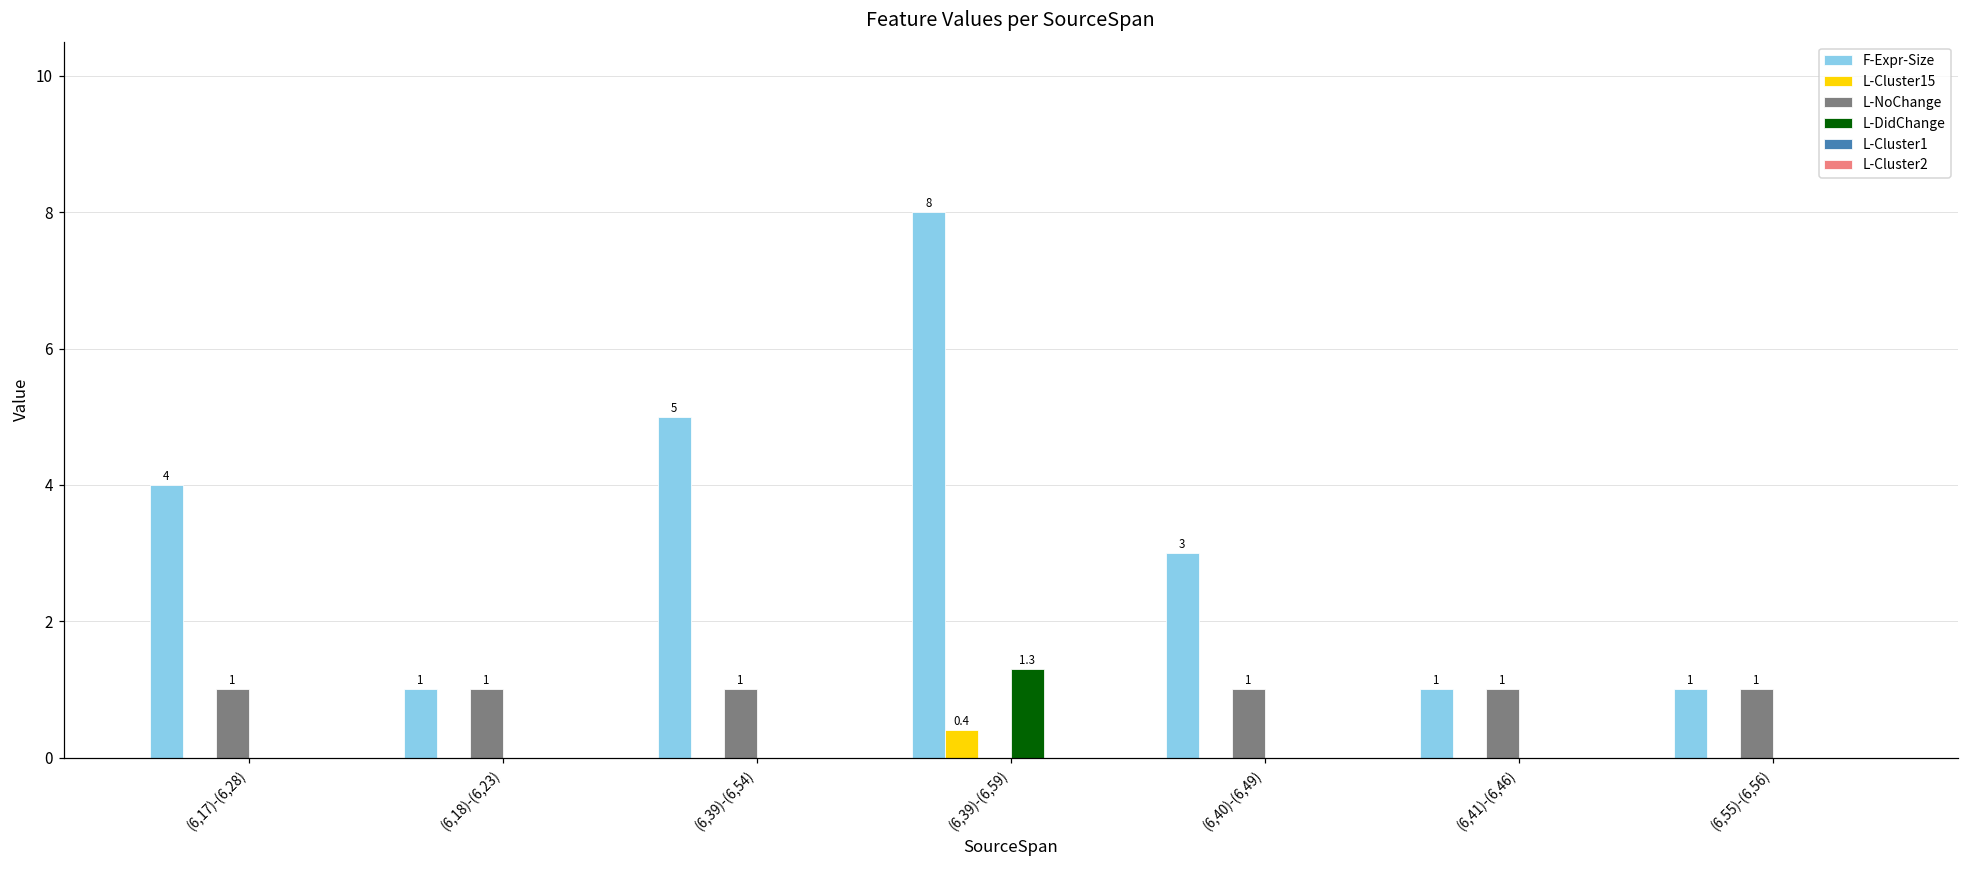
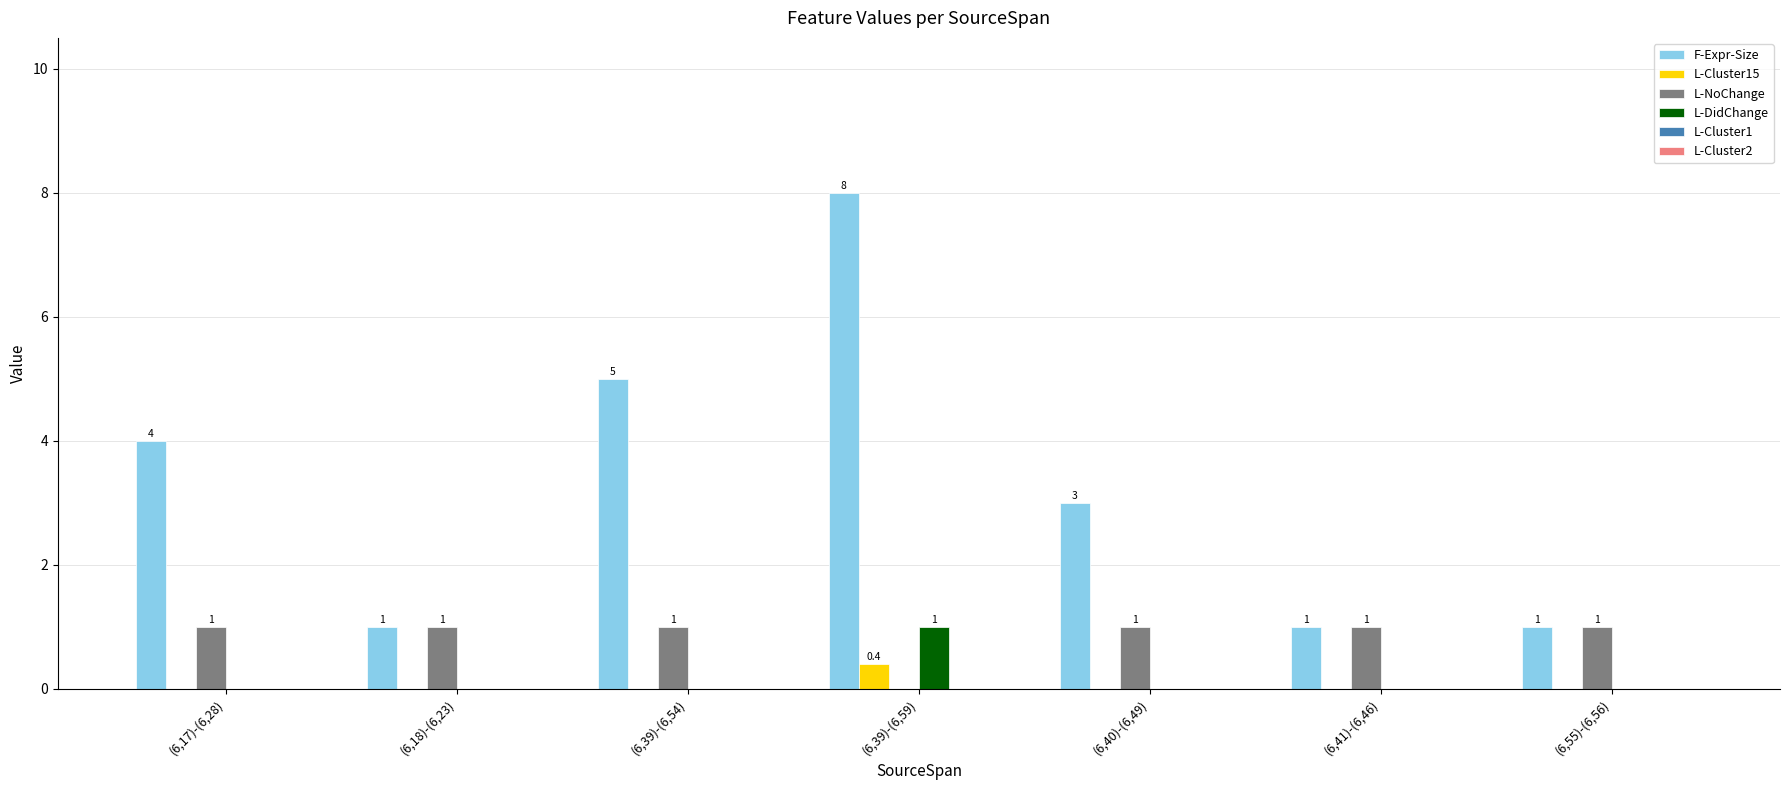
  {
    "F-Expr-Size": {
      "(6,17)-(6,28)": 4,
      "(6,18)-(6,23)": 1,
      "(6,39)-(6,54)": 5,
      "(6,39)-(6,59)": 8,
      "(6,40)-(6,49)": 3,
      "(6,41)-(6,46)": 1,
      "(6,55)-(6,56)": 1
    },
    "L-Cluster15": {
      "(6,39)-(6,59)": 0.4
    },
    "L-NoChange": {
      "(6,17)-(6,28)": 1,
      "(6,18)-(6,23)": 1,
      "(6,39)-(6,54)": 1,
      "(6,40)-(6,49)": 1,
      "(6,41)-(6,46)": 1,
      "(6,55)-(6,56)": 1
    },
    "L-DidChange": {
-     "(6,39)-(6,59)": 1.3
+     "(6,39)-(6,59)": 1
    },
    "L-Cluster1": {
      "(6,17)-(6,28)": 0.0,
      "(6,18)-(6,23)": 0.0,
      "(6,39)-(6,54)": 0.0,
      "(6,39)-(6,59)": 0.0,
      "(6,40)-(6,49)": 0.0,
      "(6,41)-(6,46)": 0.0,
      "(6,55)-(6,56)": 0.0
    },
    "L-Cluster2": {
      "(6,17)-(6,28)": 0.0,
      "(6,18)-(6,23)": 0.0,
      "(6,39)-(6,54)": 0.0,
      "(6,39)-(6,59)": 0.0,
      "(6,40)-(6,49)": 0.0,
      "(6,41)-(6,46)": 0.0,
      "(6,55)-(6,56)": 0.0
    }
  }
